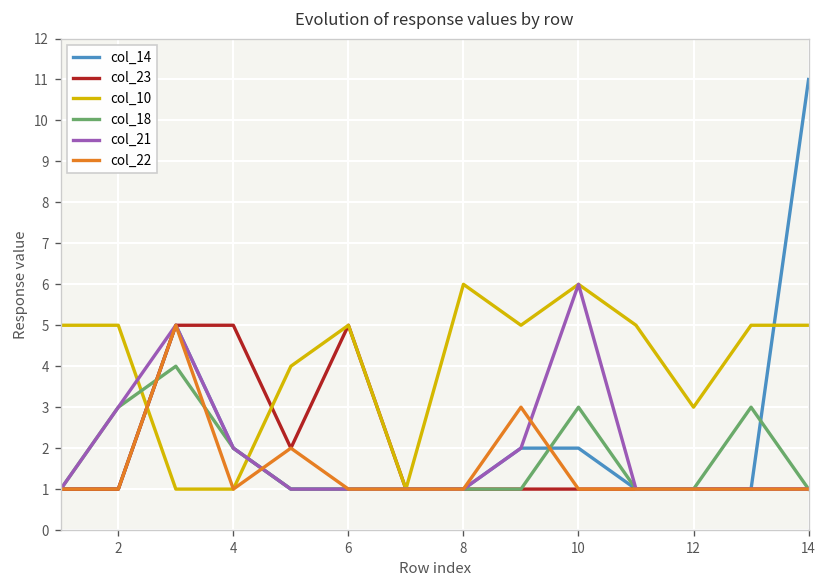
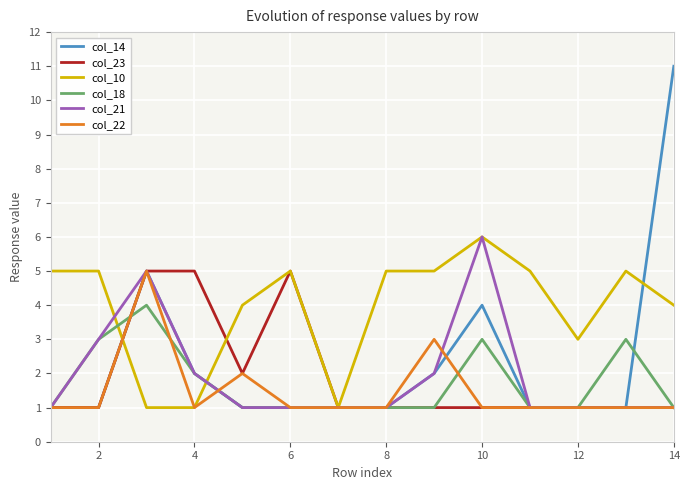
  {
    "col_14": {
-     "10": 2,
+     "10": 4,
      "14": 11
    },
    "col_23": {
      "4": 5
    },
    "col_10": {
      "2": 5,
-     "8": 6,
+     "8": 5,
      "12": 3,
-     "14": 5
+     "14": 4
    },
    "col_18": {
      "10": 3
    }
  }
